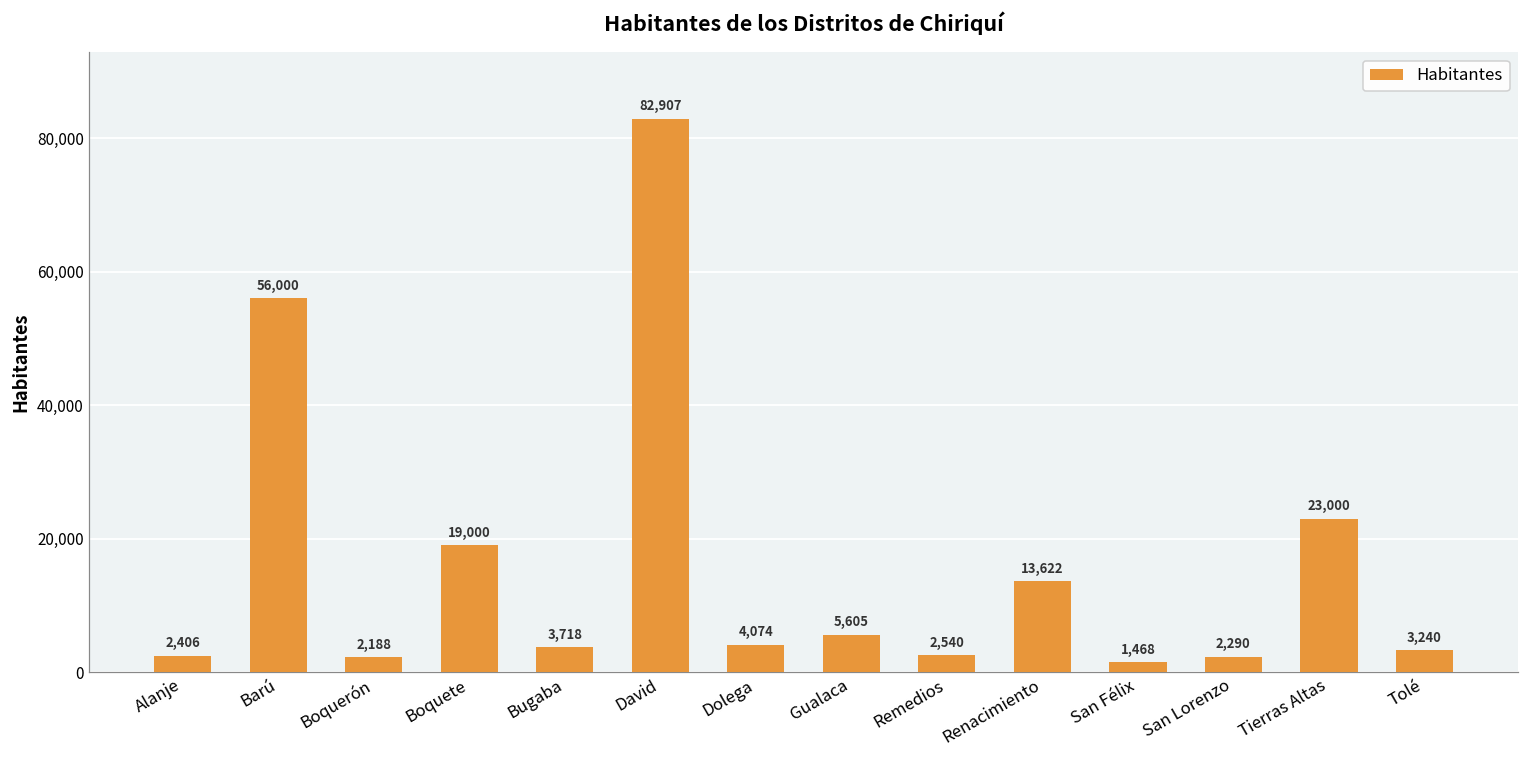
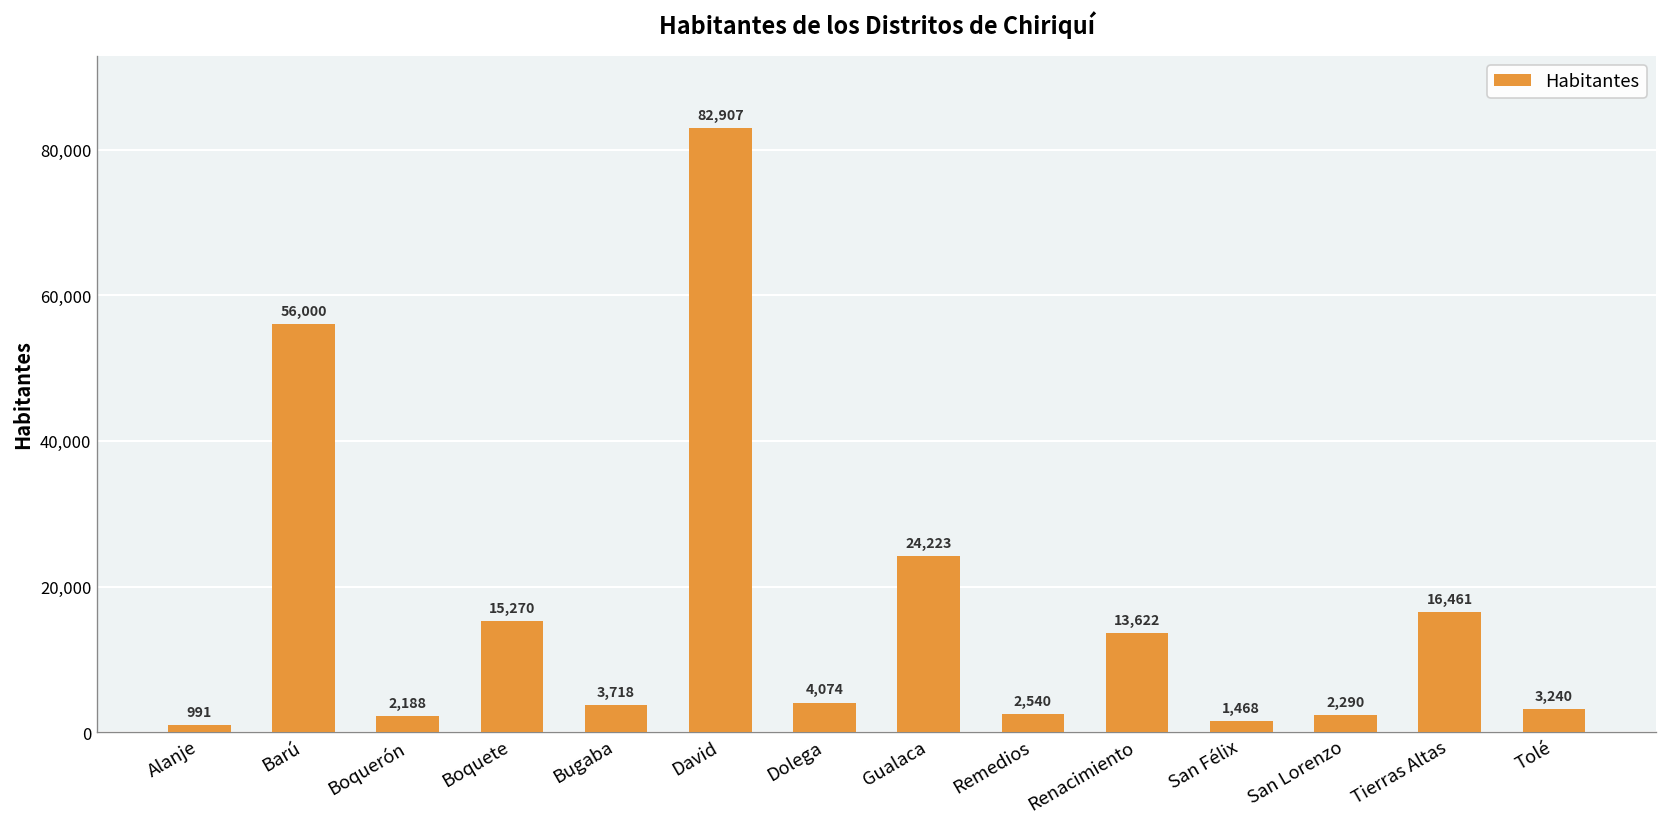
  {
-   "Alanje": "2,406",
+   "Alanje": "991",
    "Barú": "56,000",
    "Boquerón": "2,188",
-   "Boquete": "19,000",
+   "Boquete": "15,270",
    "Bugaba": "3,718",
    "David": "82,907",
    "Dolega": "4,074",
-   "Gualaca": "5,605",
+   "Gualaca": "24,223",
    "Remedios": "2,540",
    "Renacimiento": "13,622",
    "San Félix": "1,468",
    "San Lorenzo": "2,290",
-   "Tierras Altas": "23,000",
+   "Tierras Altas": "16,461",
    "Tolé": "3,240"
  }
